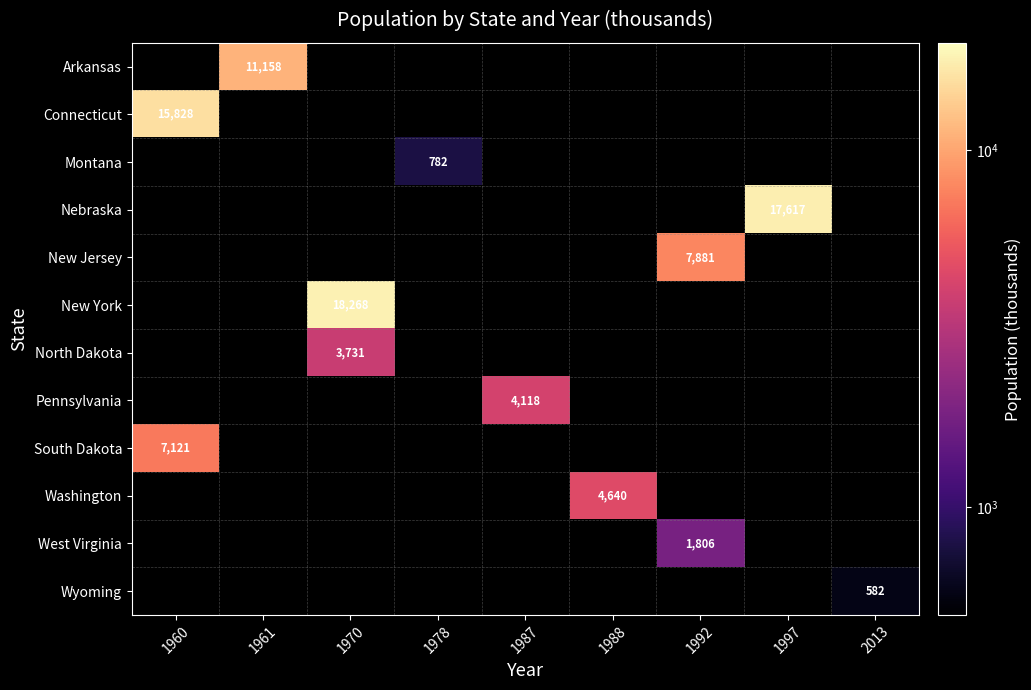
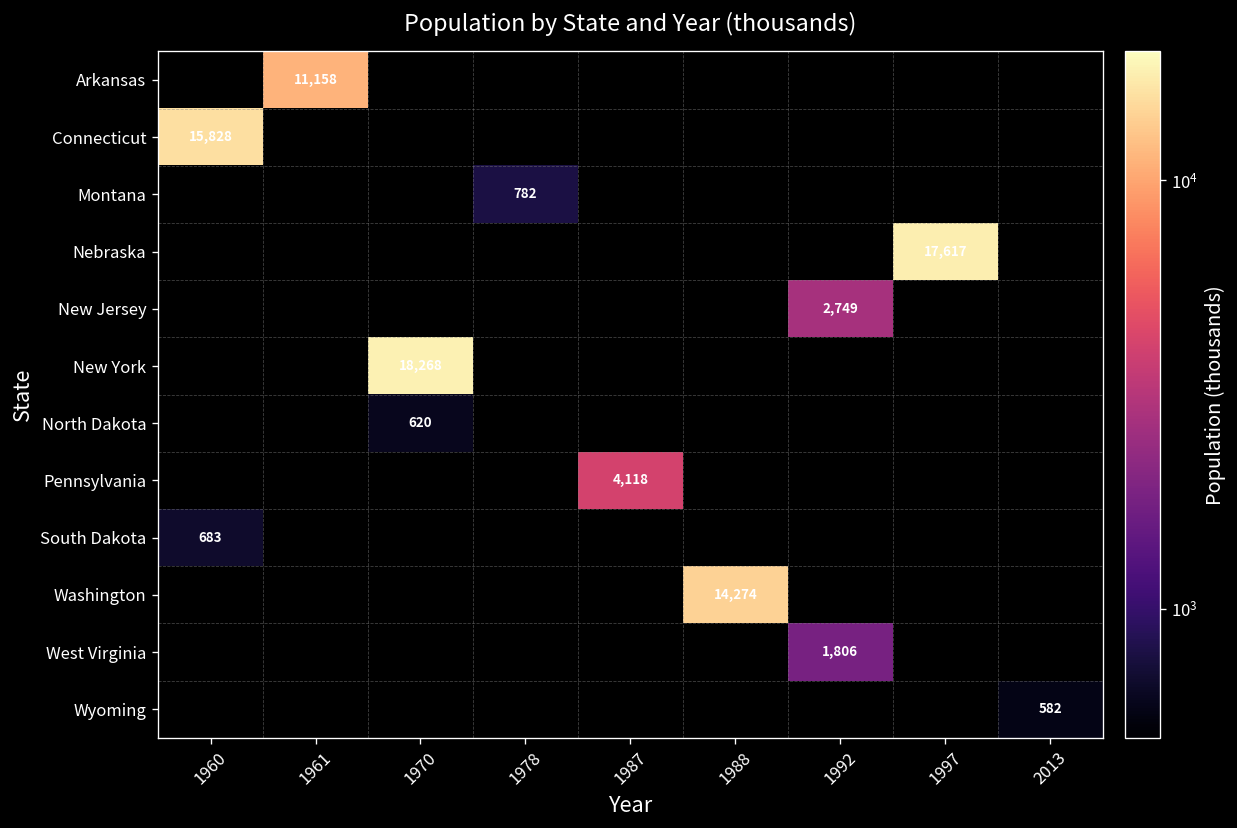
  {
    "Arkansas": {
      "1961": "11,158"
    },
    "Connecticut": {
      "1960": "15,828"
    },
    "Montana": {
      "1978": "782"
    },
    "Nebraska": {
      "1997": "17,617"
    },
    "New Jersey": {
-     "1992": "7,881"
+     "1992": "2,749"
    },
    "New York": {
      "1970": "18,268"
    },
    "North Dakota": {
-     "1970": "3,731"
+     "1970": "620"
    },
    "Pennsylvania": {
      "1987": "4,118"
    },
    "South Dakota": {
-     "1960": "7,121"
+     "1960": "683"
    },
    "Washington": {
-     "1988": "4,640"
+     "1988": "14,274"
    },
    "West Virginia": {
      "1992": "1,806"
    },
    "Wyoming": {
      "2013": "582"
    }
  }
